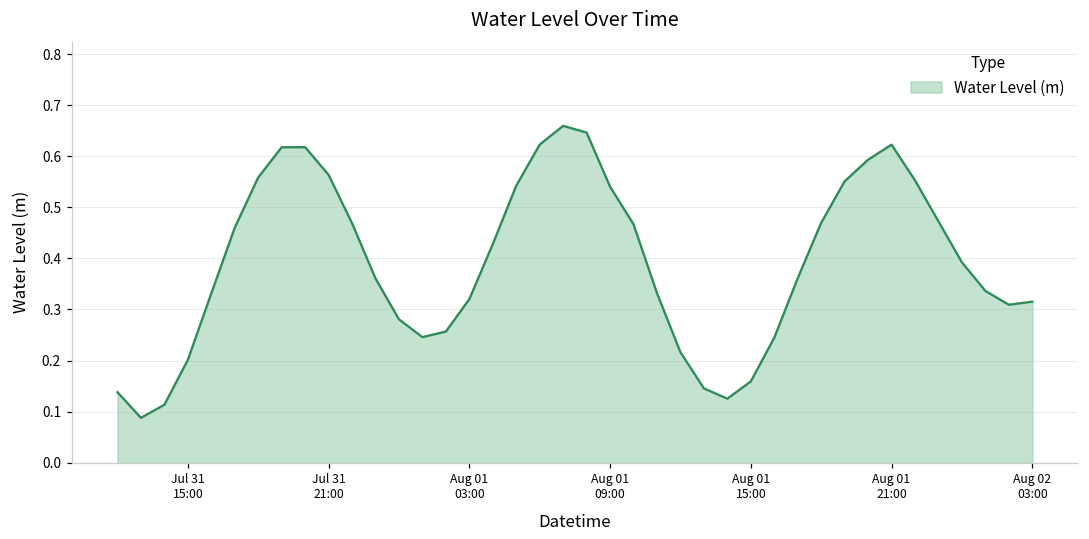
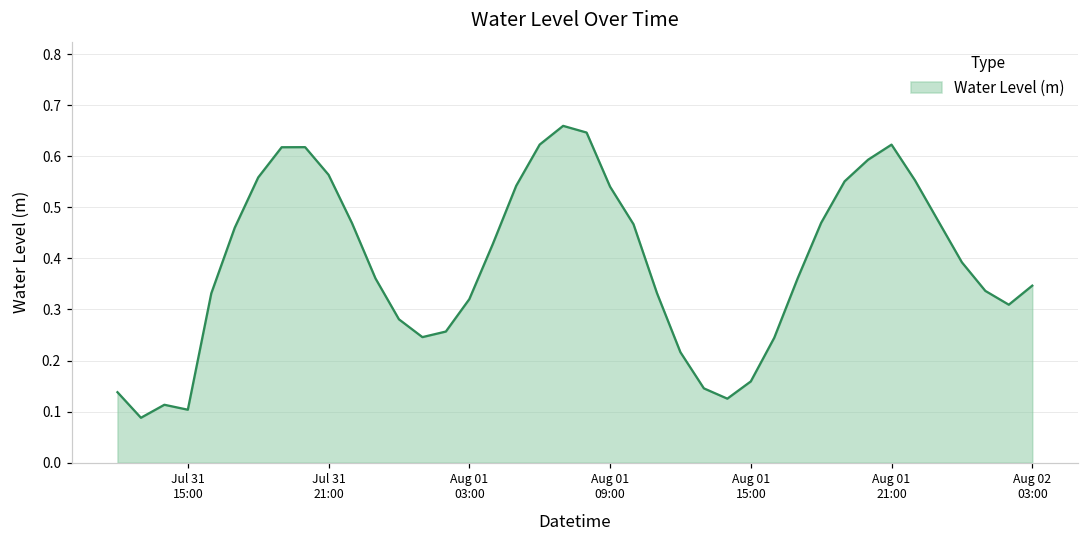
  {
-   "Jul 31 15:00": 0.20,
+   "Jul 31 15:00": 0.10,
    "Jul 31 21:00": 0.56,
    "Aug 01 03:00": 0.32,
    "Aug 01 09:00": 0.54,
    "Aug 01 15:00": 0.16,
    "Aug 01 21:00": 0.62,
-   "Aug 02 03:00": 0.32
+   "Aug 02 03:00": 0.35
  }
